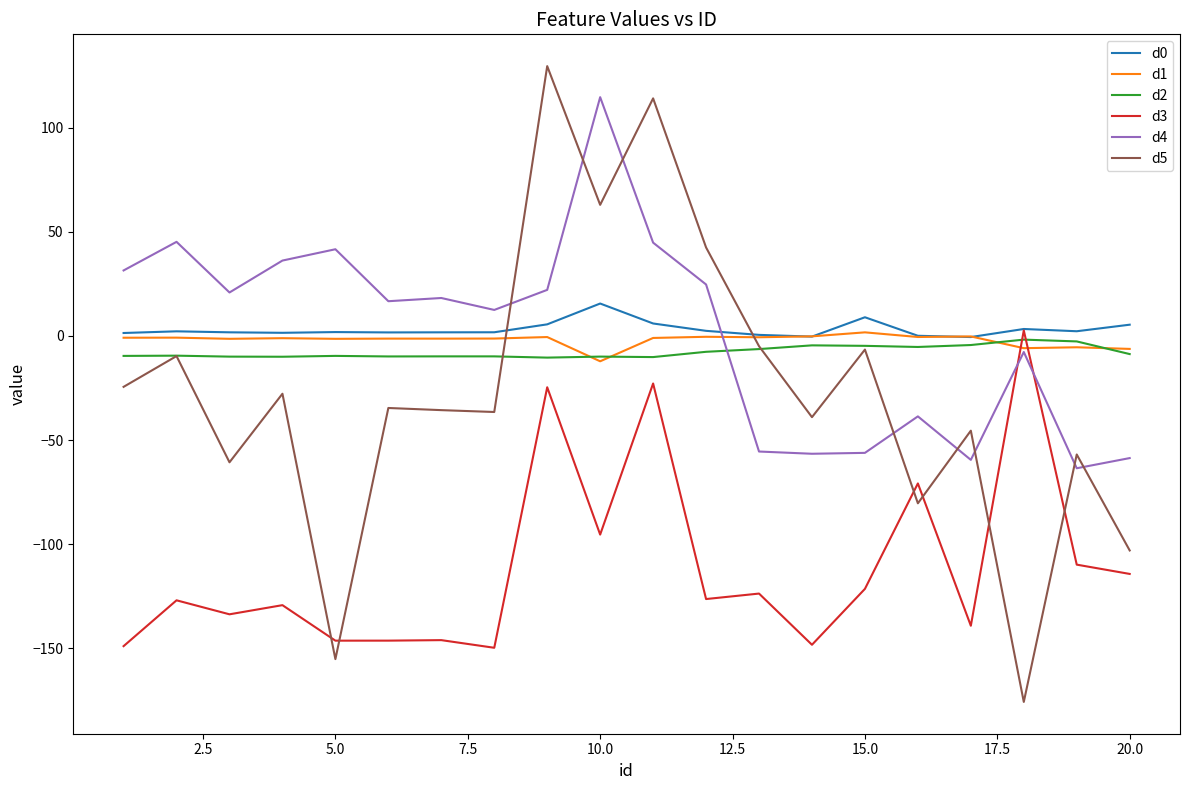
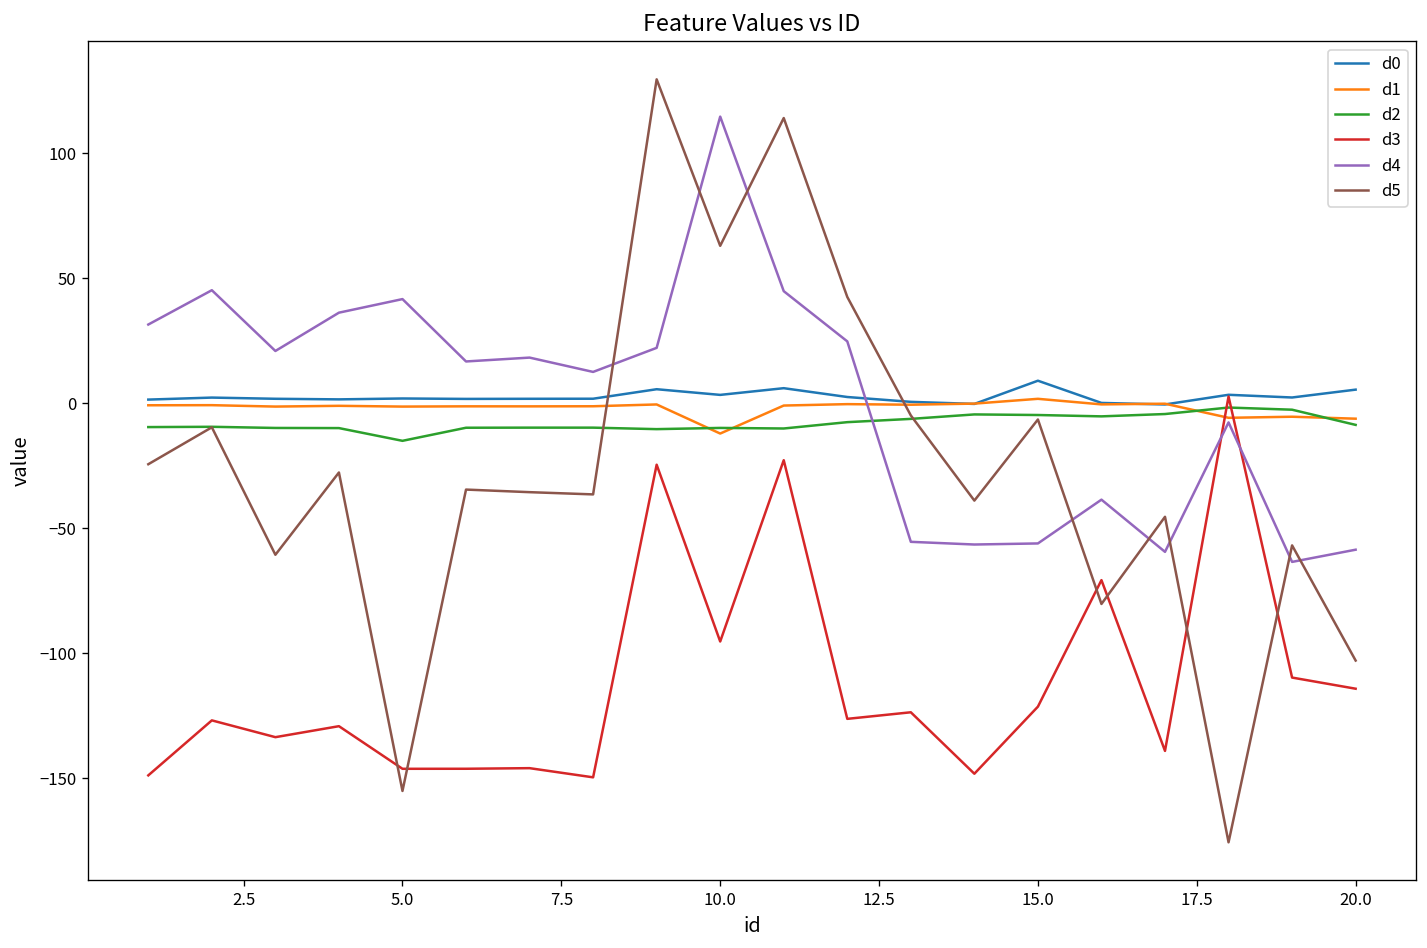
  {
    "d0": {
      "5.0": 2,
-     "10.0": 16,
+     "10.0": 3,
      "15.0": 9,
      "20.0": 5
    },
    "d1": {
      "5.0": -1,
      "10.0": -12,
      "15.0": 2,
      "20.0": -6
    },
    "d2": {
-     "5.0": -10,
+     "5.0": -15,
      "10.0": -10,
      "15.0": -5,
      "20.0": -9
    },
    "d3": {
      "5.0": -146,
      "10.0": -95,
      "15.0": -121,
      "20.0": -114
    },
    "d4": {
      "5.0": 42,
      "10.0": 115,
      "15.0": -56,
      "20.0": -59
    },
    "d5": {
      "5.0": -155,
      "10.0": 63,
      "15.0": -7,
      "20.0": -103
    }
  }
